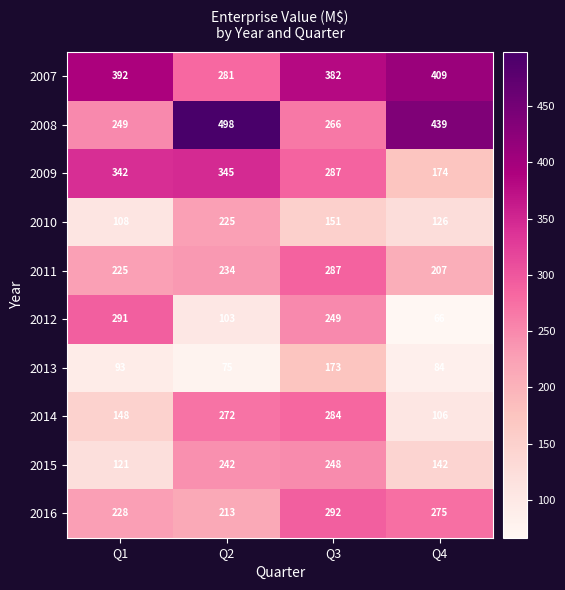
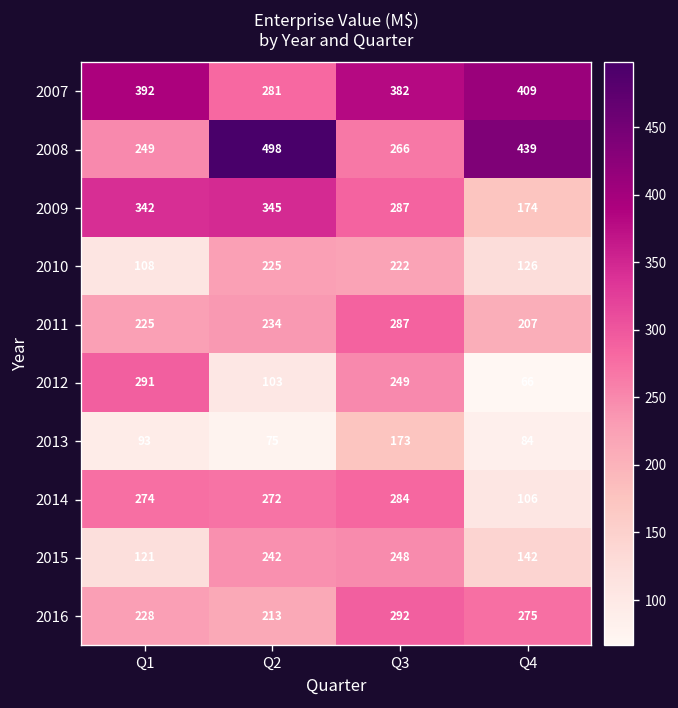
  {
    "2007": {
      "Q1": 392,
      "Q2": 281,
      "Q3": 382,
      "Q4": 409
    },
    "2008": {
      "Q1": 249,
      "Q2": 498,
      "Q3": 266,
      "Q4": 439
    },
    "2009": {
      "Q1": 342,
      "Q2": 345,
      "Q3": 287,
      "Q4": 174
    },
    "2010": {
      "Q2": 225,
-     "Q3": 151
+     "Q3": 222
    },
    "2011": {
      "Q1": 225,
      "Q2": 234,
      "Q3": 287,
      "Q4": 207
    },
    "2012": {
      "Q1": 291,
      "Q3": 249
    },
    "2013": {
      "Q3": 173
    },
    "2014": {
-     "Q1": 148,
+     "Q1": 274,
      "Q2": 272,
      "Q3": 284
    },
    "2015": {
      "Q2": 242,
      "Q3": 248
    },
    "2016": {
      "Q1": 228,
      "Q2": 213,
      "Q3": 292,
      "Q4": 275
    }
  }
